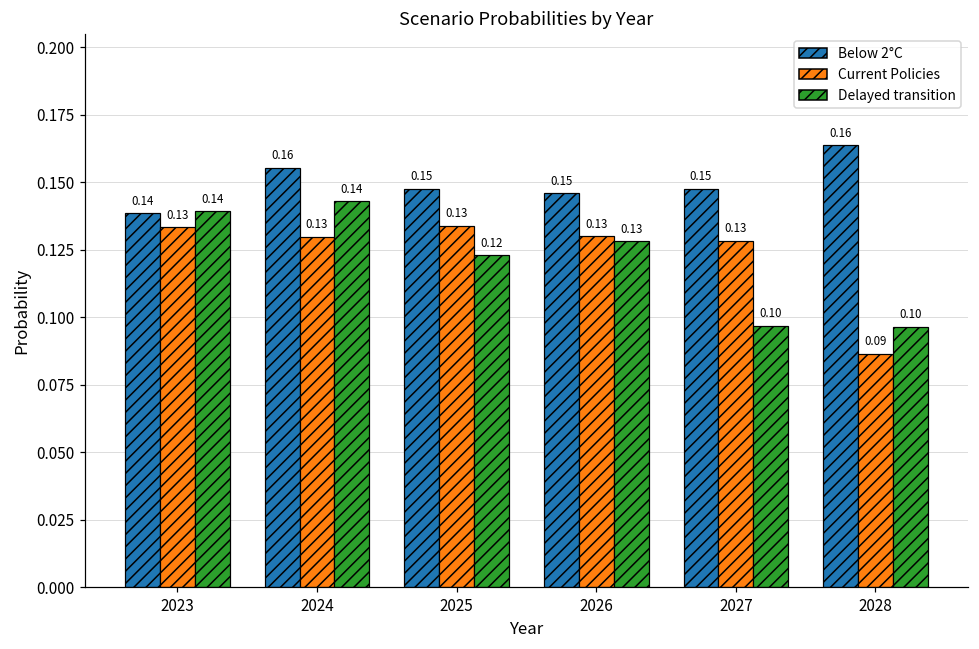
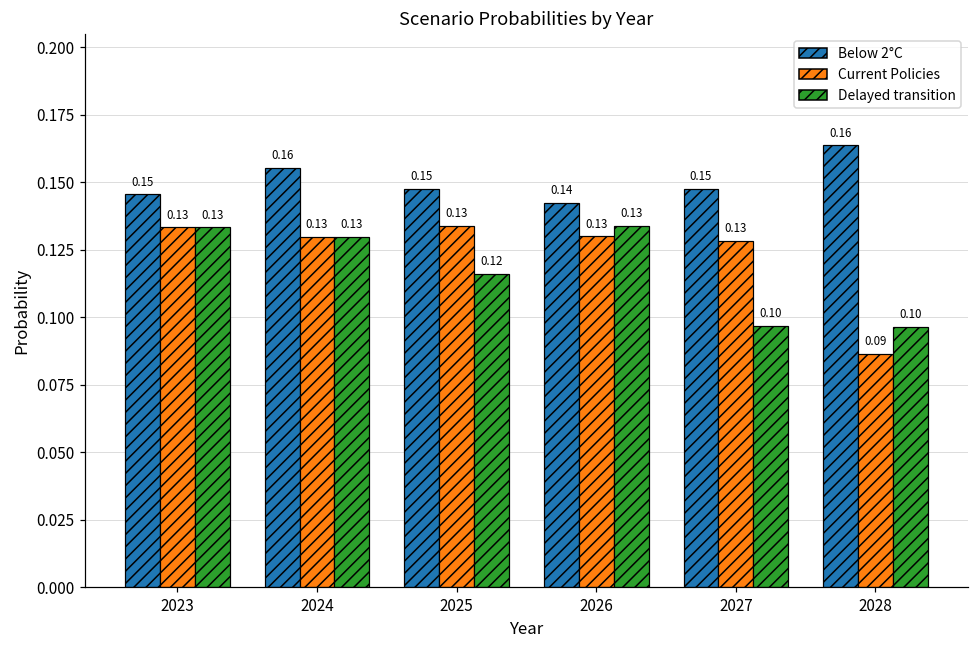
  {
    "Below 2°C": {
-     "2023": 0.14,
+     "2023": 0.15,
      "2024": 0.16,
      "2025": 0.15,
-     "2026": 0.15,
+     "2026": 0.14,
      "2027": 0.15,
      "2028": 0.16
    },
    "Current Policies": {
      "2023": 0.13,
      "2024": 0.13,
      "2025": 0.13,
      "2026": 0.13,
      "2027": 0.13,
      "2028": 0.09
    },
    "Delayed transition": {
-     "2023": 0.14,
-     "2024": 0.14,
-     "2025": 0.123,
-     "2026": 0.128,
+     "2023": 0.13,
+     "2024": 0.13,
+     "2025": 0.116,
+     "2026": 0.134,
      "2027": 0.10,
      "2028": 0.10
    }
  }
